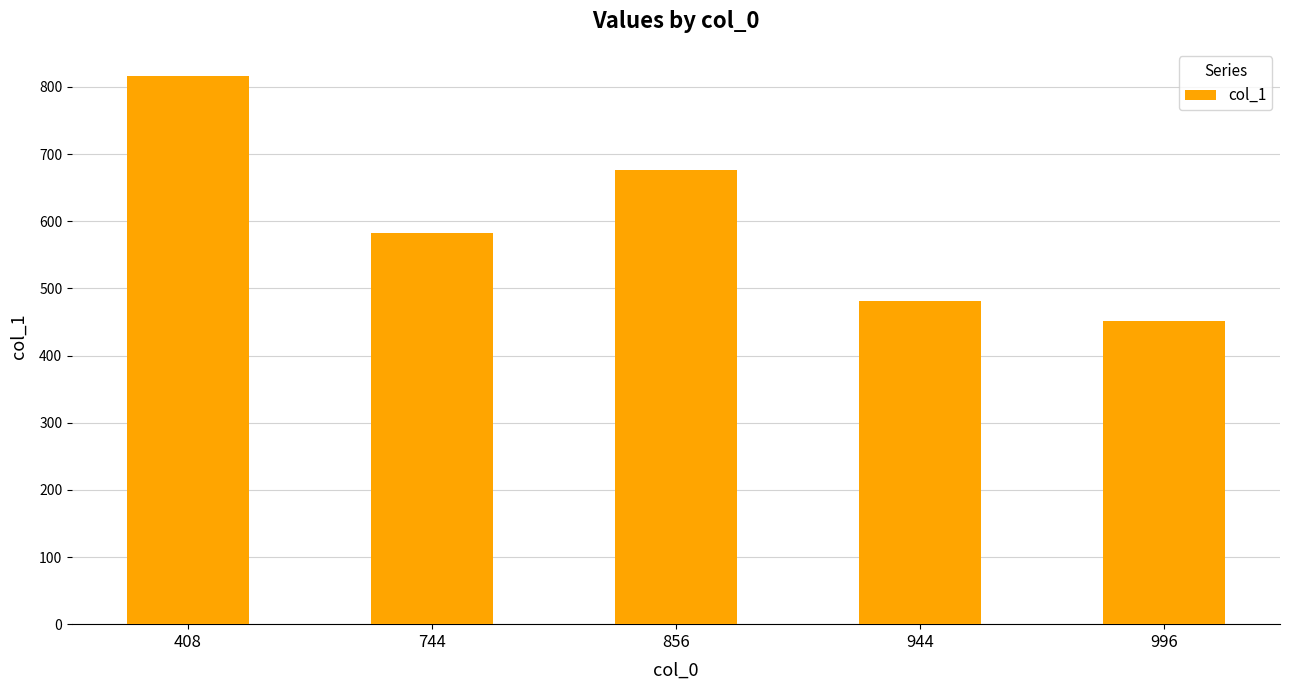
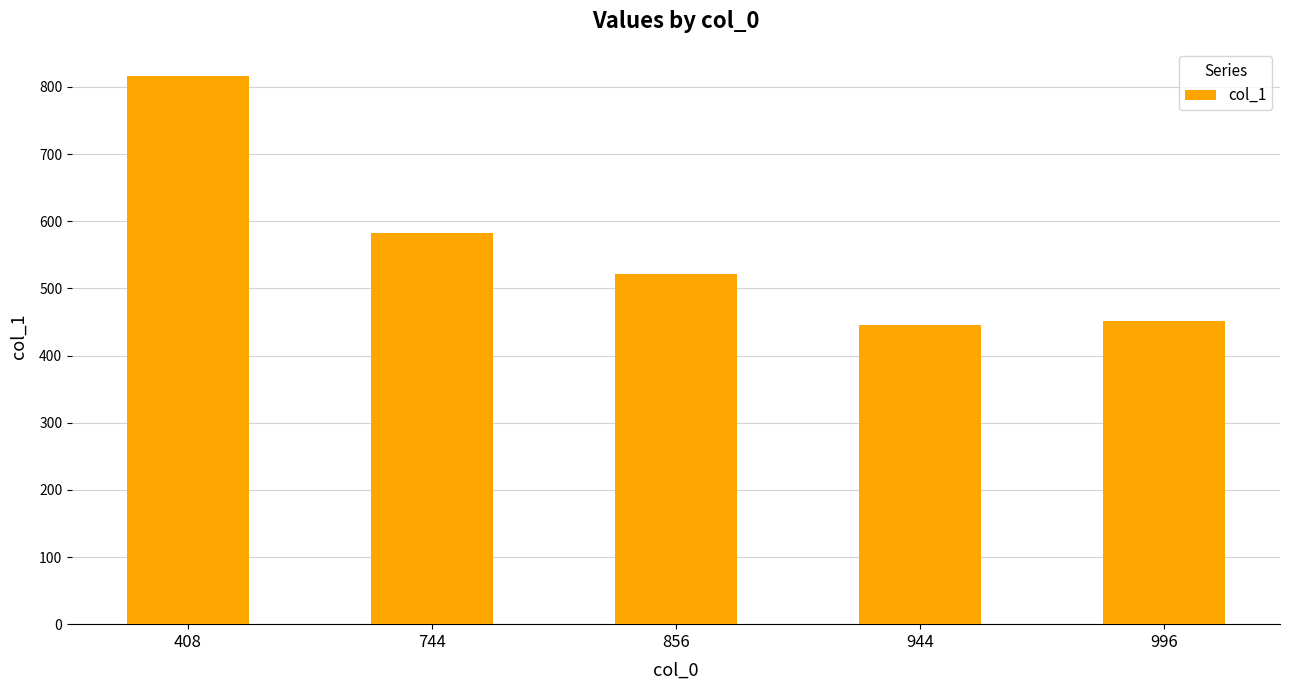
  {
    "408": 820,
    "744": 580,
-   "856": 680,
-   "944": 480,
+   "856": 520,
+   "944": 450,
    "996": 450
  }
